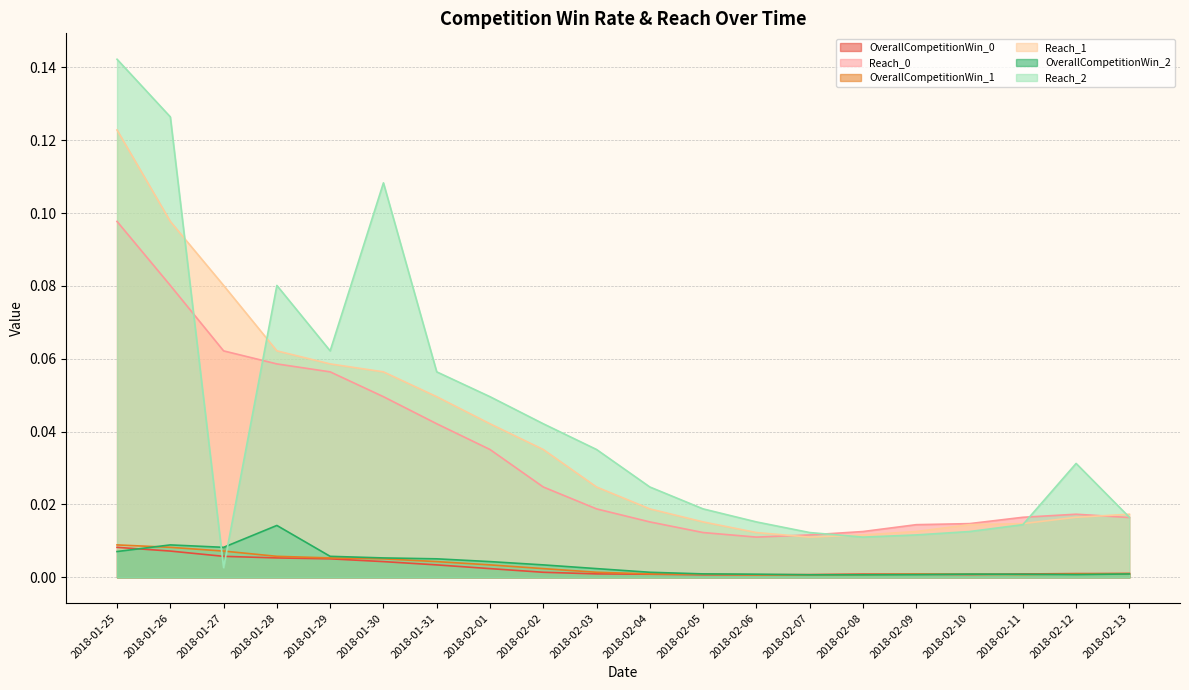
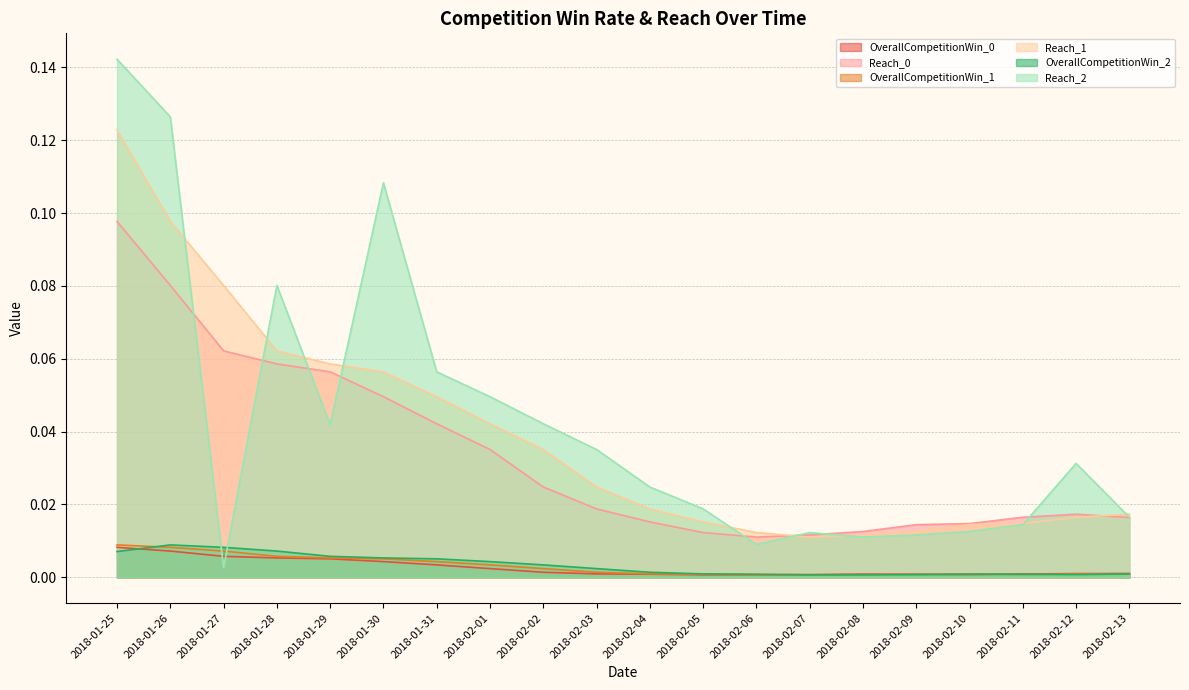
  {
    "OverallCompetitionWin_2": {
      "2018-01-25": 0.007,
      "2018-01-27": 0.008,
-     "2018-01-28": 0.014,
+     "2018-01-28": 0.007,
      "2018-01-31": 0.005,
      "2018-02-01": 0.004,
      "2018-02-02": 0.003,
      "2018-02-03": 0.002
    },
    "Reach_2": {
      "2018-01-25": 0.142,
      "2018-01-26": 0.126,
      "2018-01-27": 0.003,
      "2018-01-28": 0.080,
-     "2018-01-29": 0.062,
+     "2018-01-29": 0.042,
      "2018-01-30": 0.108,
      "2018-01-31": 0.056,
      "2018-02-01": 0.050,
      "2018-02-02": 0.042,
      "2018-02-03": 0.035,
      "2018-02-04": 0.025,
      "2018-02-05": 0.019,
-     "2018-02-06": 0.015,
+     "2018-02-06": 0.009,
      "2018-02-09": 0.012,
      "2018-02-10": 0.013,
      "2018-02-12": 0.031
    }
  }
